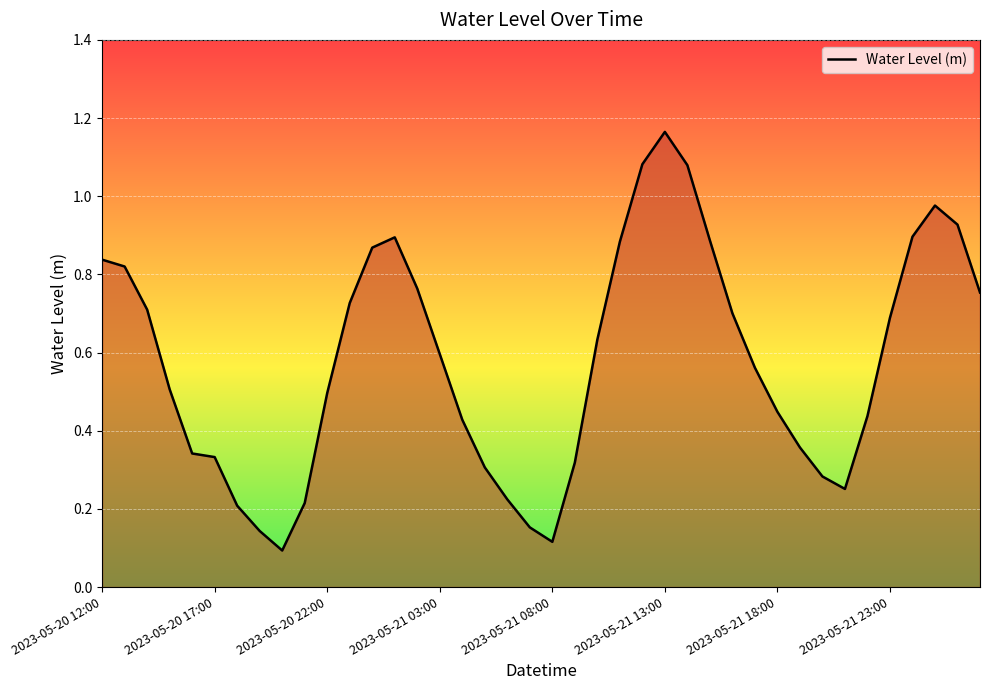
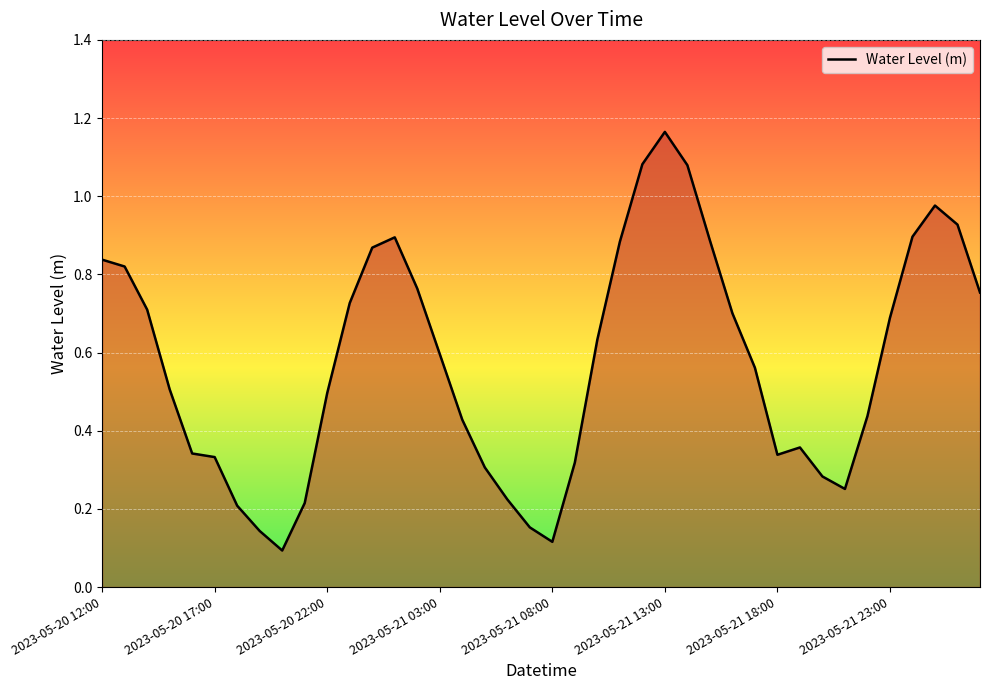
  {
    "2023-05-20 12:00": 0.84,
    "2023-05-20 17:00": 0.33,
    "2023-05-20 22:00": 0.50,
    "2023-05-21 03:00": 0.60,
    "2023-05-21 08:00": 0.12,
    "2023-05-21 13:00": 1.16,
-   "2023-05-21 18:00": 0.45,
+   "2023-05-21 18:00": 0.34,
    "2023-05-21 23:00": 0.69
  }
